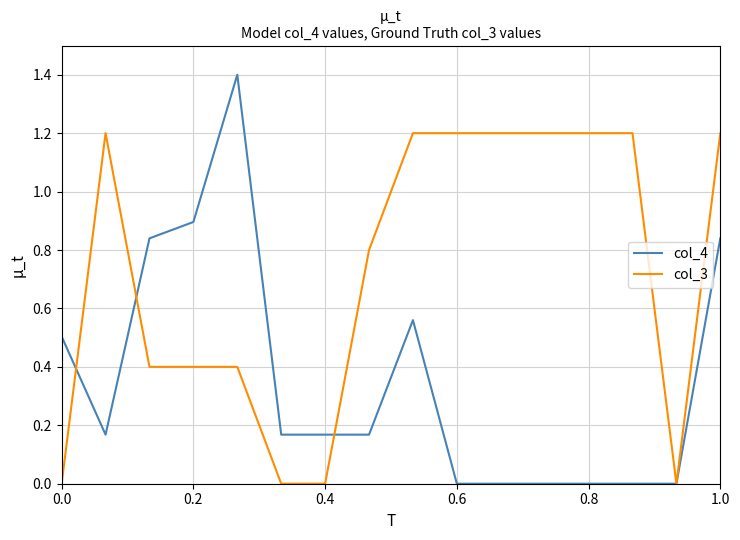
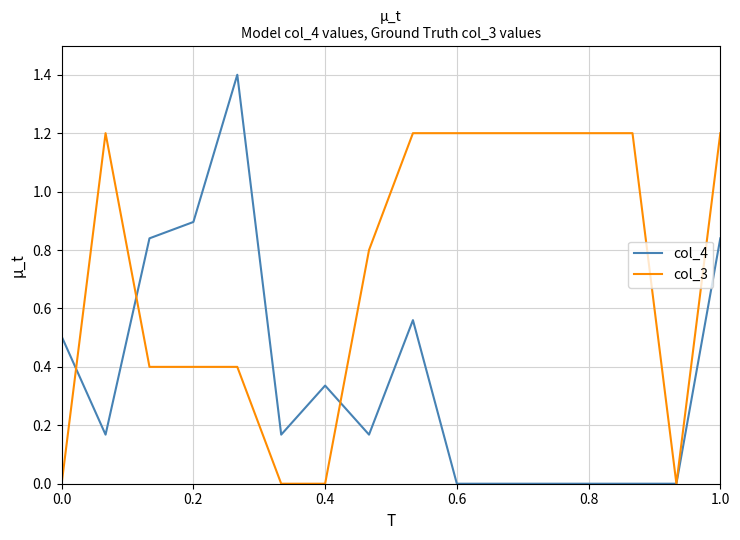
  {
    "col_4": {
      "0.0": 0.50,
      "0.2": 0.90,
-     "0.4": 0.17,
+     "0.4": 0.34,
      "0.6": 0.00,
      "0.8": 0.00,
      "1.0": 0.84
    },
    "col_3": {
      "0.0": 0.00,
      "0.2": 0.40,
      "0.4": 0.00,
      "0.6": 1.20,
      "0.8": 1.20,
      "1.0": 1.20
    }
  }
